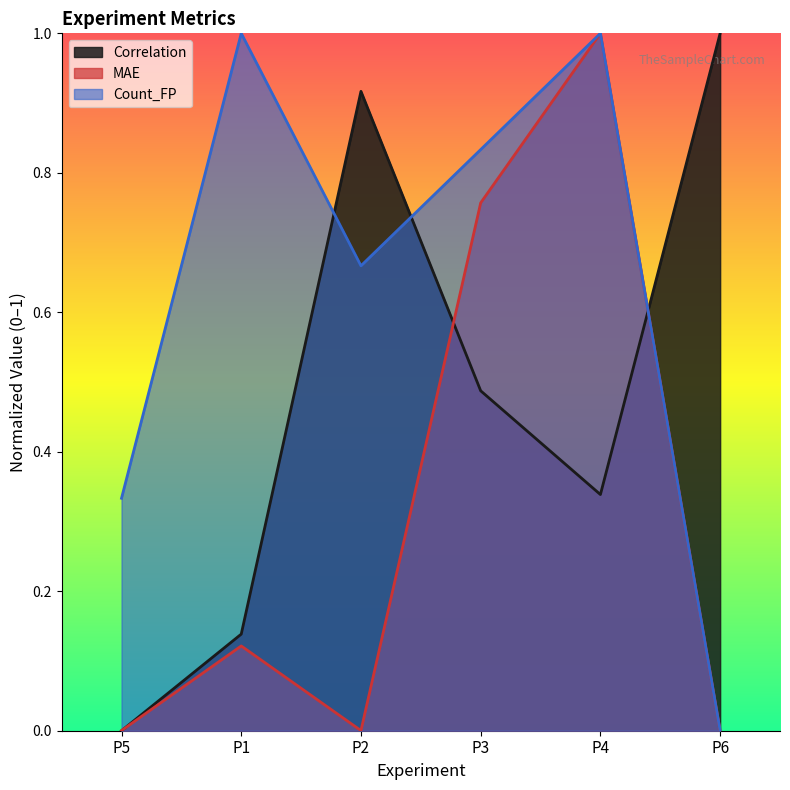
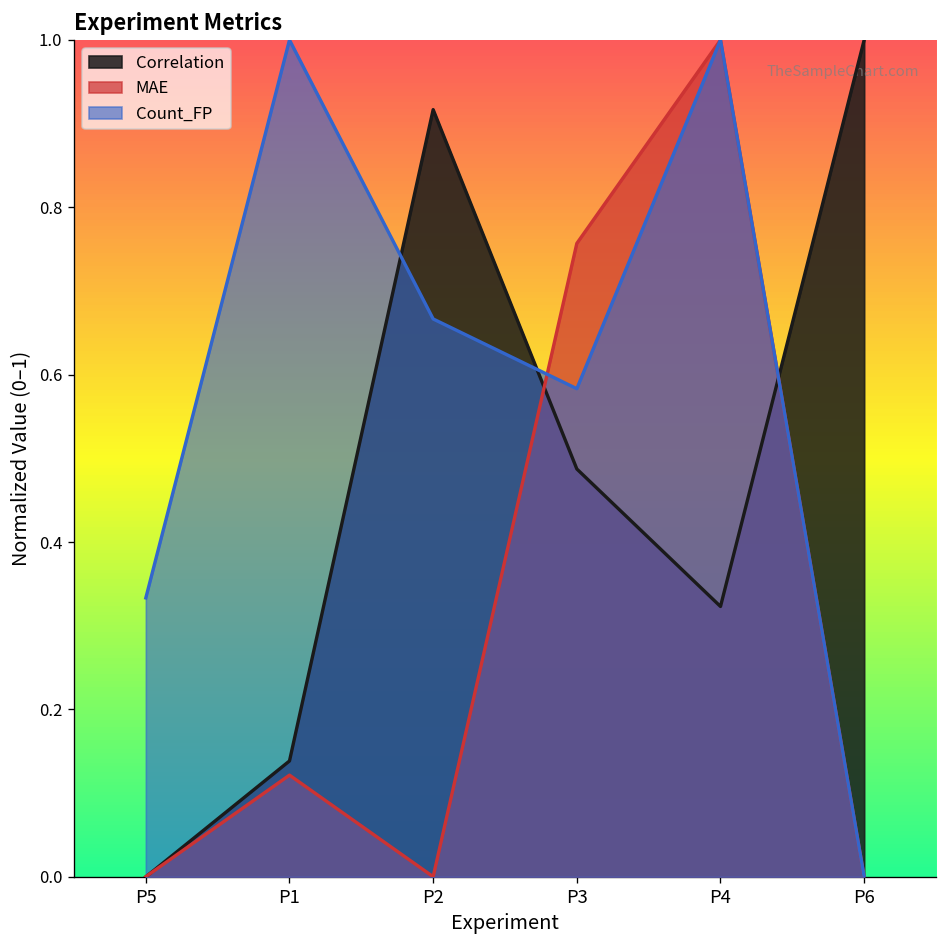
  {
    "Correlation": {
      "P1": 0.14,
      "P2": 0.92,
      "P3": 0.49,
-     "P4": 0.34,
+     "P4": 0.32,
      "P6": 1.00
    },
    "MAE": {
      "P1": 0.12,
      "P2": 0.00,
      "P3": 0.76
    },
    "Count_FP": {
      "P5": 0.33,
      "P1": 1.00,
      "P2": 0.67,
-     "P3": 0.83
+     "P3": 0.58
    }
  }
